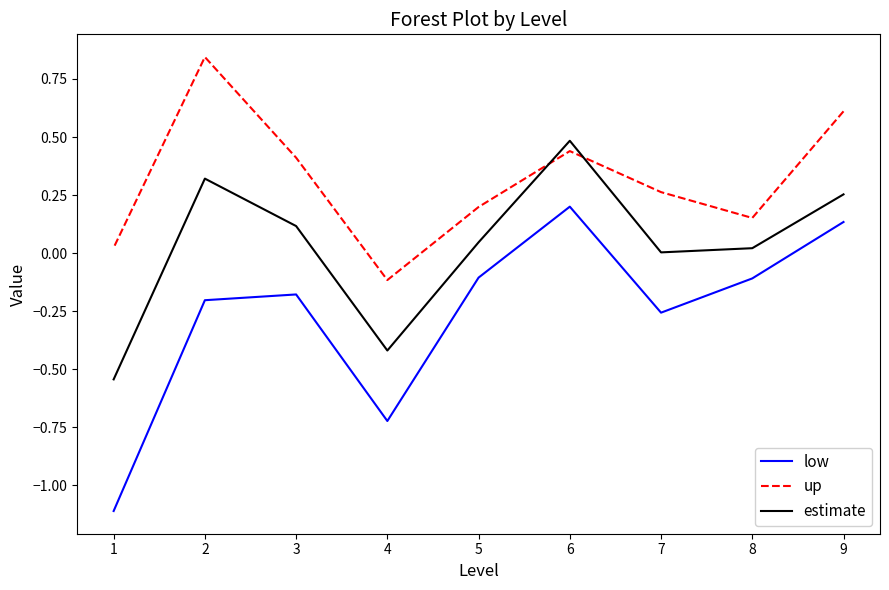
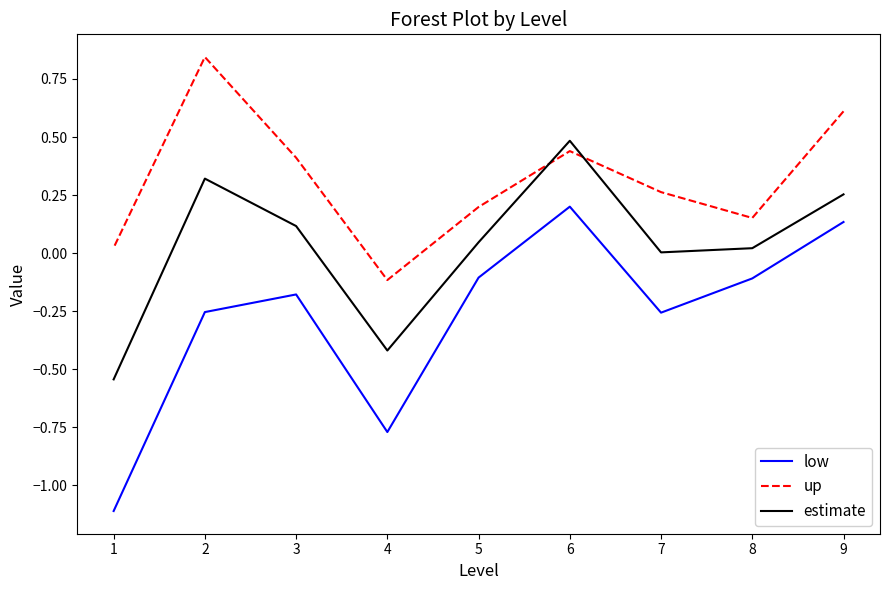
  {
    "low": {
      "1": -1.11,
-     "2": -0.20,
+     "2": -0.25,
      "3": -0.18,
-     "4": -0.72,
+     "4": -0.77,
      "5": -0.11,
      "6": 0.20,
      "7": -0.26,
      "8": -0.11,
      "9": 0.13
    },
    "up": {
      "1": 0.02,
      "2": 0.84,
      "3": 0.41,
      "4": -0.12,
      "5": 0.20,
      "6": 0.44,
      "7": 0.26,
      "8": 0.15,
      "9": 0.61
    },
    "estimate": {
      "1": -0.54,
      "2": 0.32,
      "3": 0.12,
      "4": -0.42,
      "5": 0.05,
      "6": 0.48,
      "7": 0.00,
      "8": 0.02,
      "9": 0.25
    }
  }
